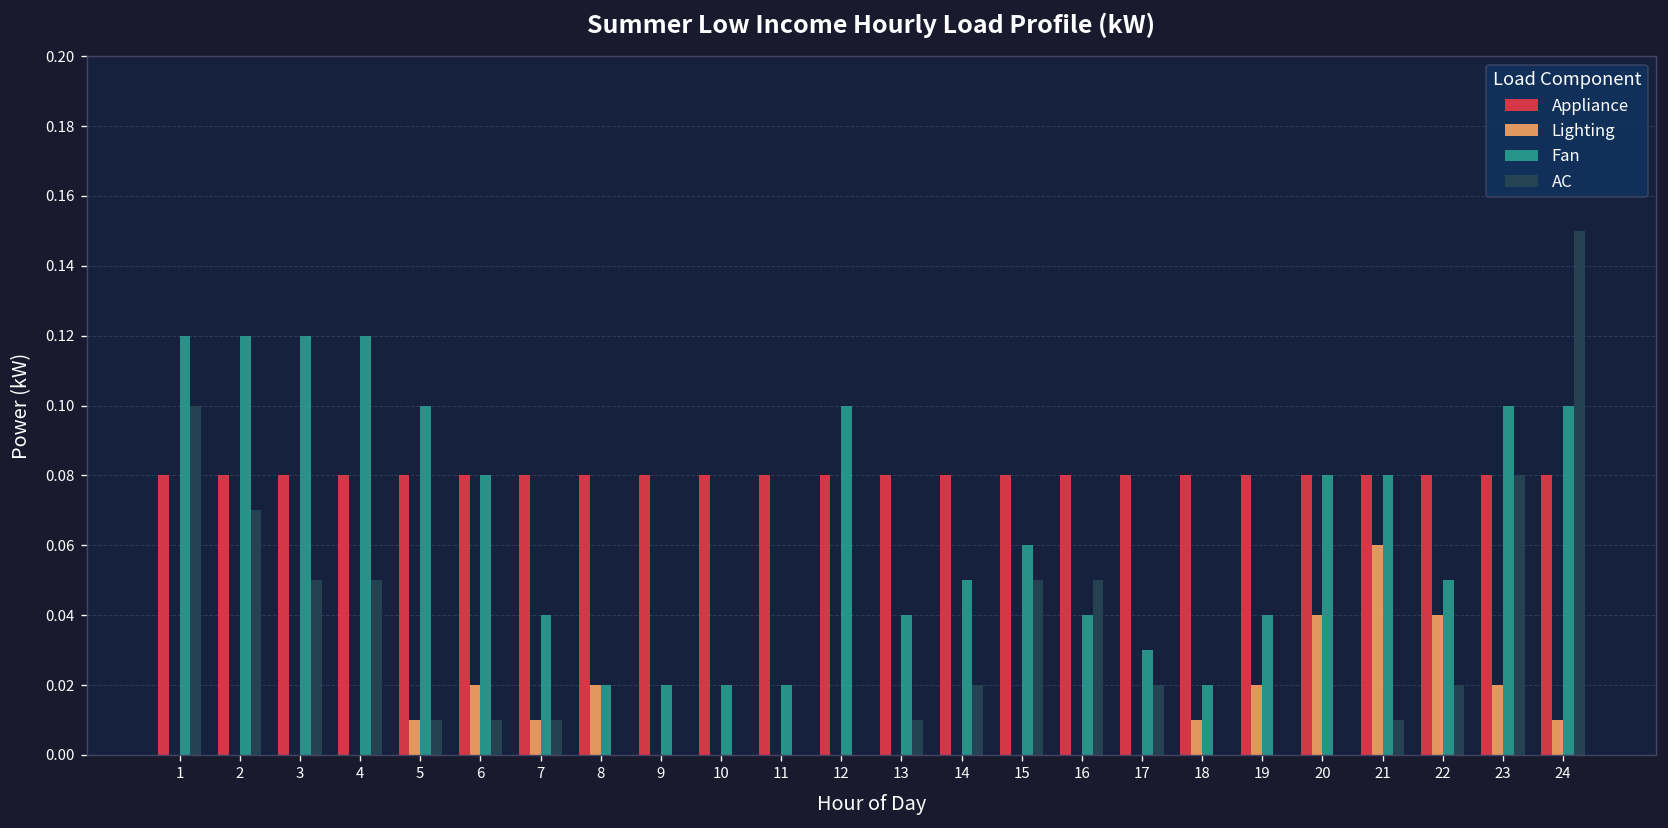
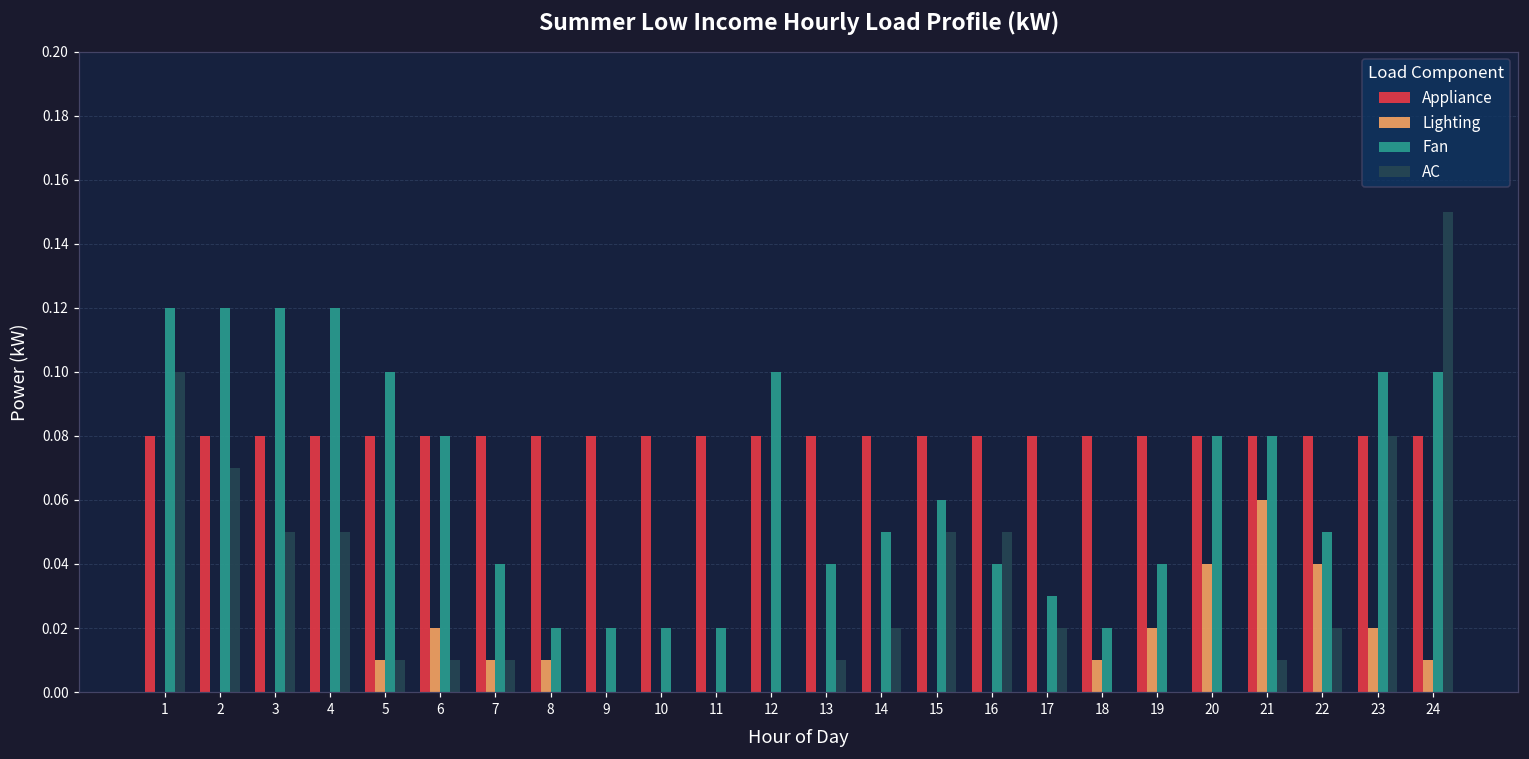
  {
    "Appliance": {
      "1": 0.08,
      "2": 0.08,
      "3": 0.08,
      "4": 0.08,
      "5": 0.08,
      "6": 0.08,
      "7": 0.08,
      "8": 0.08,
      "9": 0.08,
      "10": 0.08,
      "11": 0.08,
      "12": 0.08,
      "13": 0.08,
      "14": 0.08,
      "15": 0.08,
      "16": 0.08,
      "17": 0.08,
      "18": 0.08,
      "19": 0.08,
      "20": 0.08,
      "21": 0.08,
      "22": 0.08,
      "23": 0.08,
      "24": 0.08
    },
    "Lighting": {
      "1": 0.00,
      "2": 0.00,
      "3": 0.00,
      "4": 0.00,
      "5": 0.01,
      "6": 0.02,
      "7": 0.01,
-     "8": 0.02,
+     "8": 0.01,
      "9": 0.00,
      "10": 0.00,
      "11": 0.00,
      "12": 0.00,
      "13": 0.00,
      "14": 0.00,
      "15": 0.00,
      "16": 0.00,
      "17": 0.00,
      "18": 0.01,
      "19": 0.02,
      "20": 0.04,
      "21": 0.06,
      "22": 0.04,
      "23": 0.02,
      "24": 0.01
    },
    "Fan": {
      "1": 0.12,
      "2": 0.12,
      "3": 0.12,
      "4": 0.12,
      "5": 0.10,
      "6": 0.08,
      "7": 0.04,
      "8": 0.02,
      "9": 0.02,
      "10": 0.02,
      "11": 0.02,
      "12": 0.10,
      "13": 0.04,
      "14": 0.05,
      "15": 0.06,
      "16": 0.04,
      "17": 0.03,
      "18": 0.02,
      "19": 0.04,
      "20": 0.08,
      "21": 0.08,
      "22": 0.05,
      "23": 0.10,
      "24": 0.10
    },
    "AC": {
      "1": 0.10,
      "2": 0.07,
      "3": 0.05,
      "4": 0.05,
      "5": 0.01,
      "6": 0.01,
      "7": 0.01,
      "8": 0.00,
      "9": 0.00,
      "10": 0.00,
      "11": 0.00,
      "12": 0.00,
      "13": 0.01,
      "14": 0.02,
      "15": 0.05,
      "16": 0.05,
      "17": 0.02,
      "18": 0.00,
      "19": 0.00,
      "20": 0.00,
      "21": 0.01,
      "22": 0.02,
      "23": 0.08,
      "24": 0.15
    }
  }
